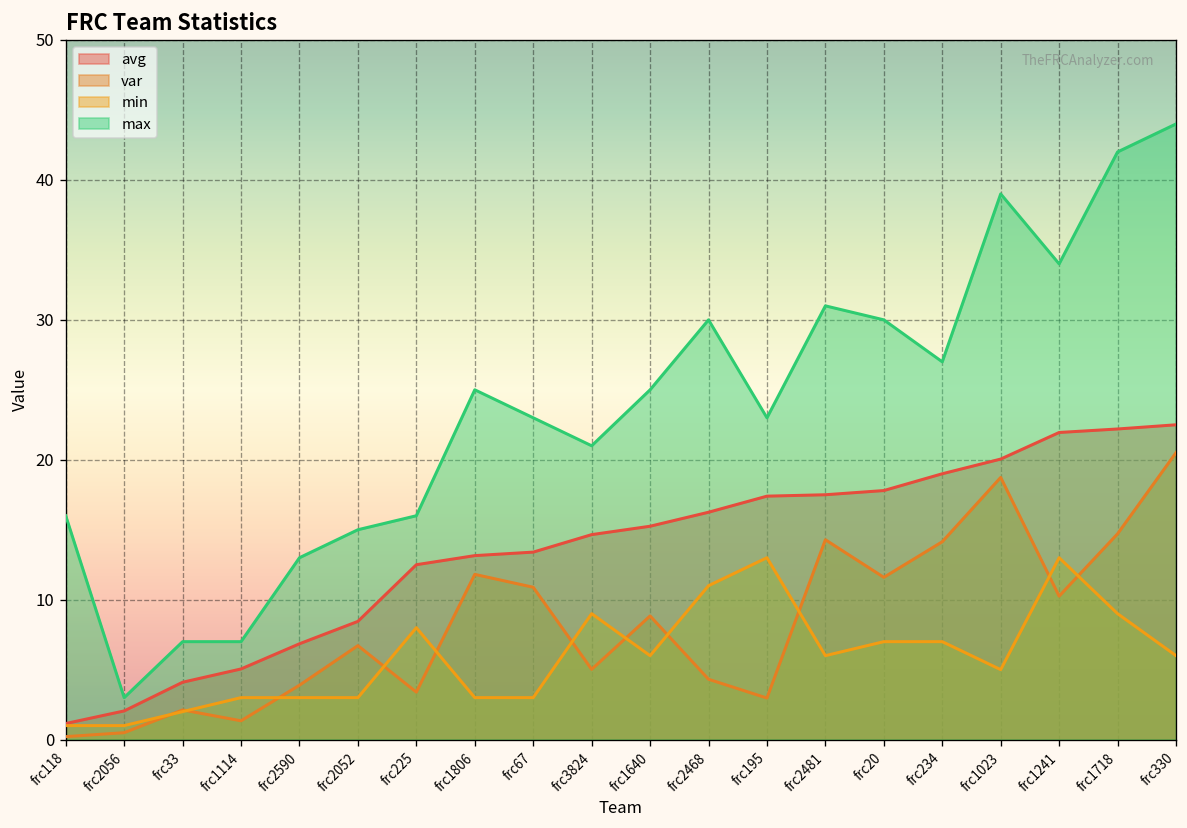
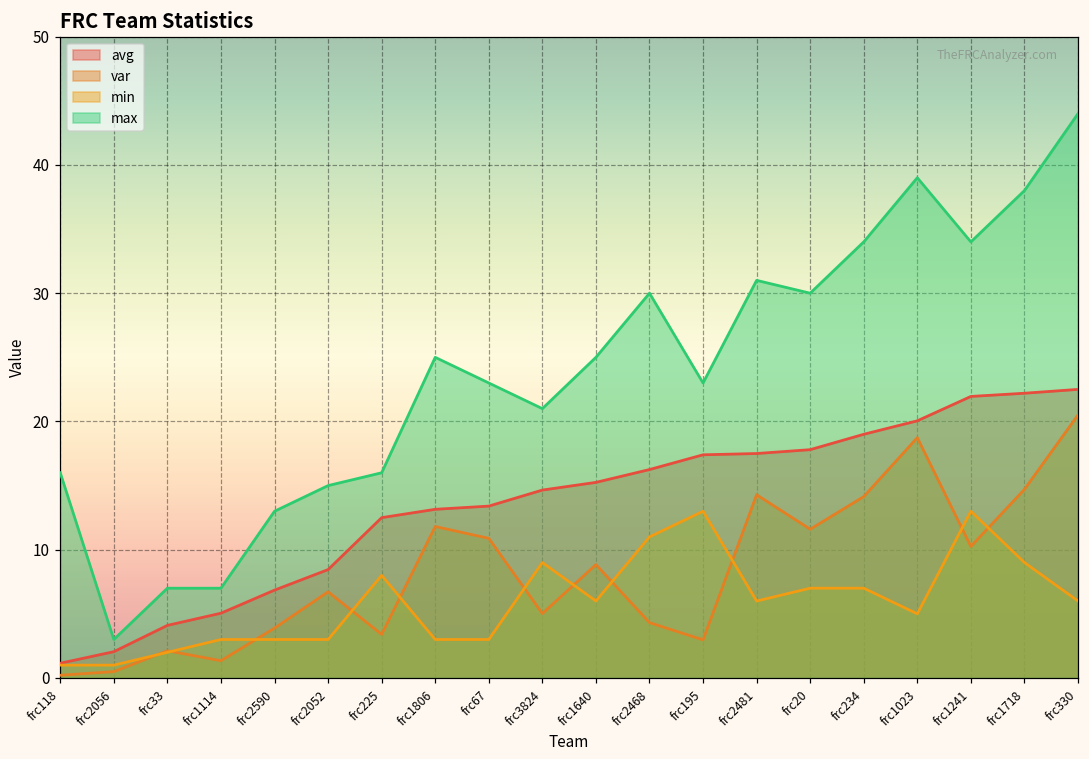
  {
    "max": {
      "frc118": 16,
      "frc2056": 3,
      "frc33": 7,
      "frc1114": 7,
      "frc2590": 13,
      "frc2052": 15,
      "frc225": 16,
      "frc1806": 25,
      "frc67": 23,
      "frc3824": 21,
      "frc1640": 25,
      "frc2468": 30,
      "frc195": 23,
      "frc2481": 31,
      "frc20": 30,
-     "frc234": 27,
+     "frc234": 34,
      "frc1023": 39,
      "frc1241": 34,
-     "frc1718": 42,
+     "frc1718": 38,
      "frc330": 44
    }
  }
